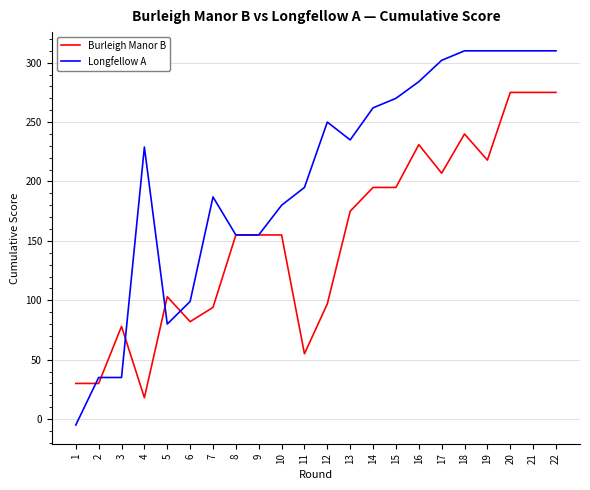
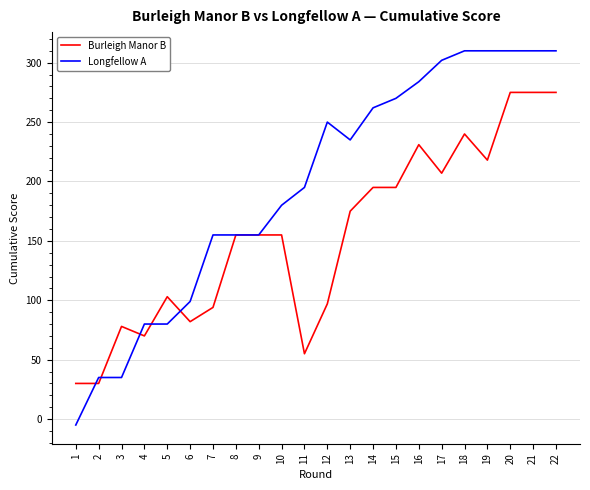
  {
    "Burleigh Manor B": {
      "1": 30,
      "2": 30,
      "3": 78,
-     "4": 18,
+     "4": 70,
      "5": 103,
      "6": 82,
      "7": 94,
      "10": 155,
      "11": 55,
      "12": 97,
      "13": 175,
      "14": 195,
      "15": 195,
      "16": 231,
      "17": 207,
      "18": 240,
      "19": 218,
      "20": 275,
      "21": 275,
      "22": 275
    },
    "Longfellow A": {
      "1": -5,
      "2": 35,
      "3": 35,
-     "4": 229,
+     "4": 80,
      "5": 80,
      "6": 99,
-     "7": 187,
+     "7": 155,
      "10": 180,
      "11": 195,
      "12": 250,
      "13": 235,
      "14": 262,
      "15": 270,
      "16": 284,
      "17": 302,
      "18": 310,
      "19": 310,
      "20": 310,
      "21": 310,
      "22": 310
    }
  }
